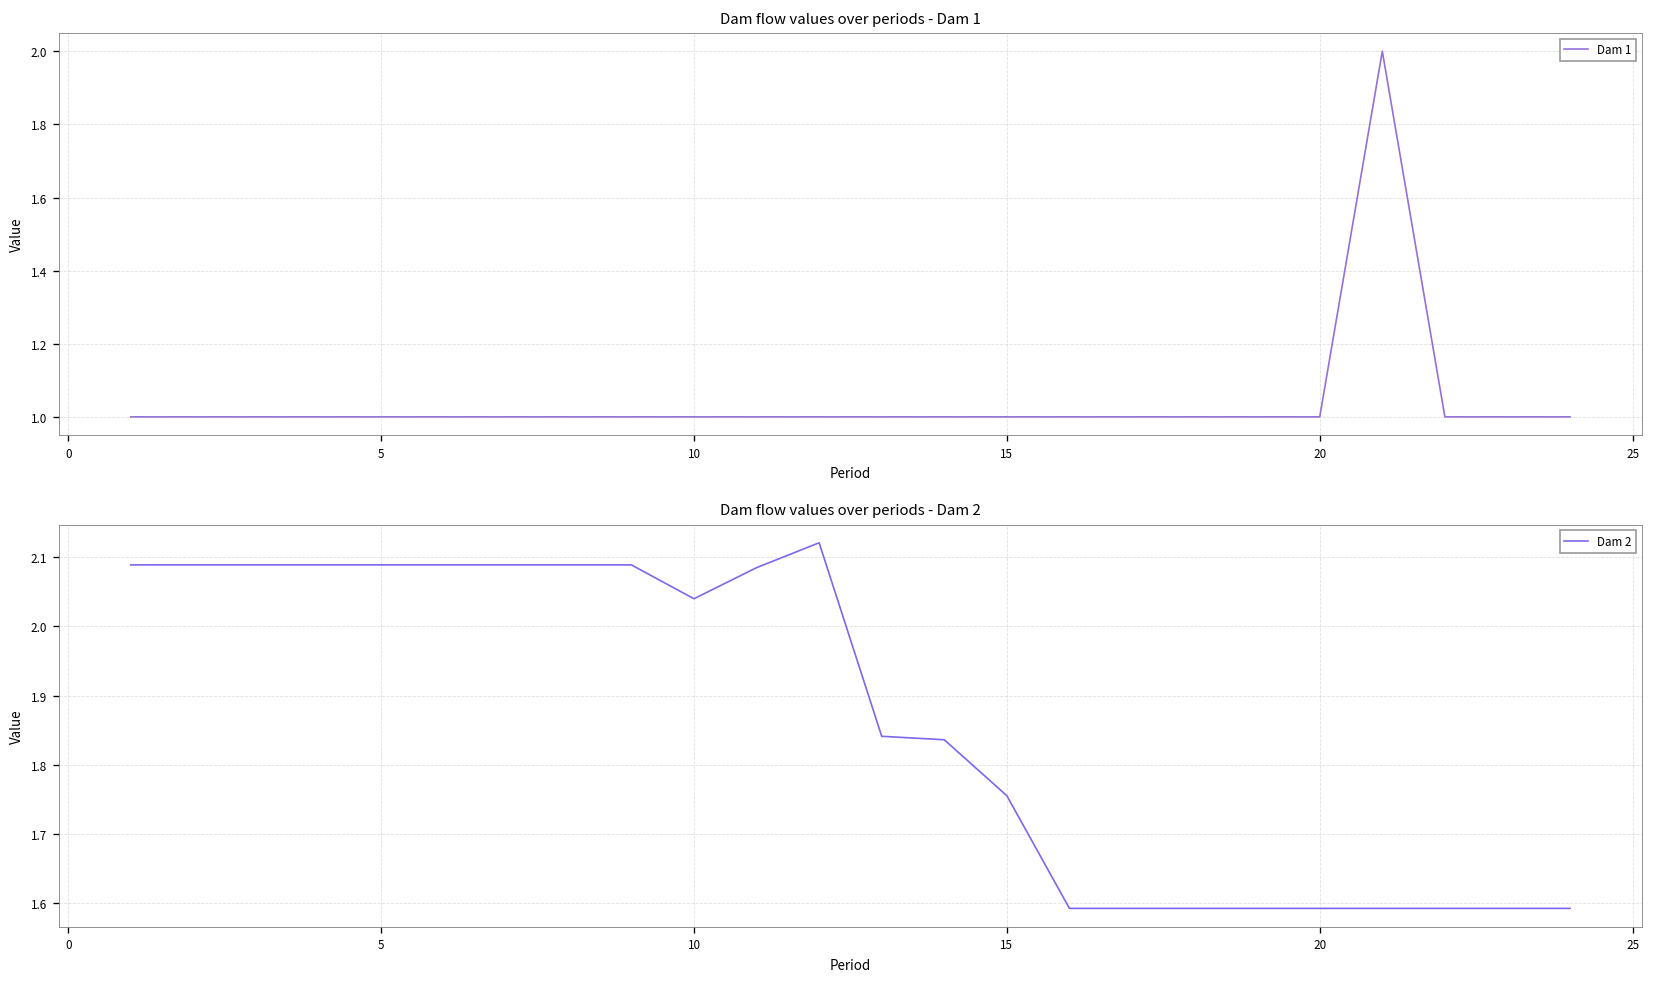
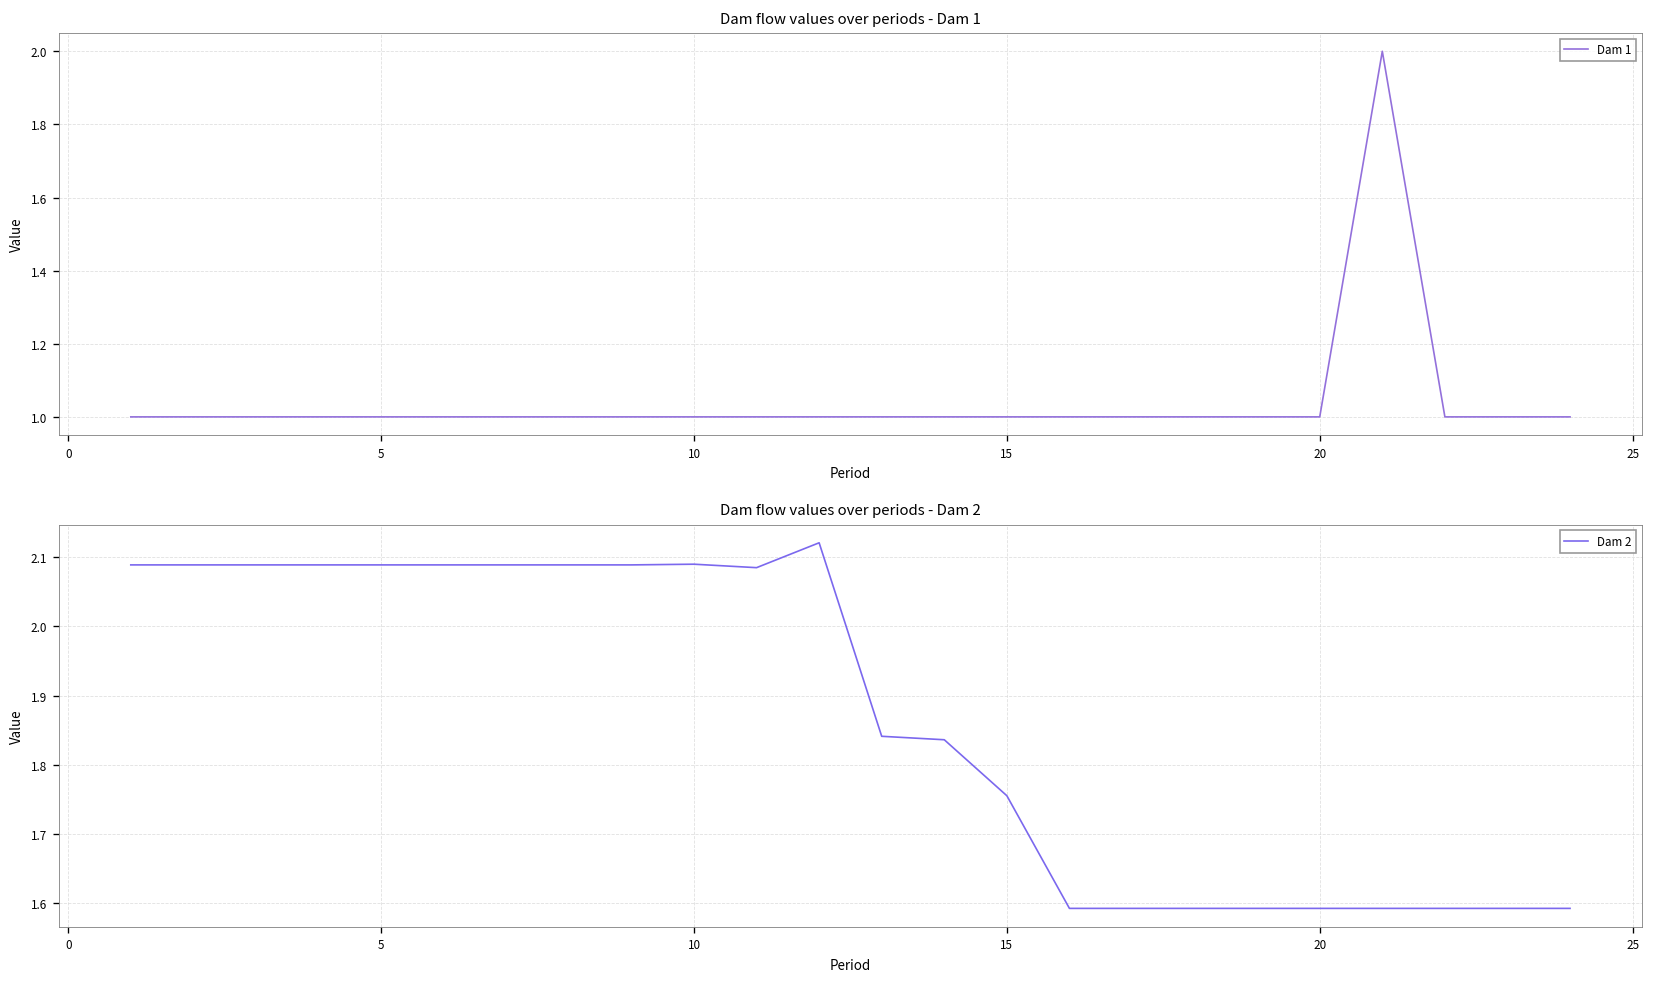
  {
    "Dam flow values over periods - Dam 1": {
      "5": 1.00,
      "10": 1.00,
      "15": 1.00,
      "20": 1.00
    },
    "Dam flow values over periods - Dam 2": {
      "5": 2.09,
-     "10": 2.04,
+     "10": 2.09,
      "15": 1.76,
      "20": 1.59
    }
  }
